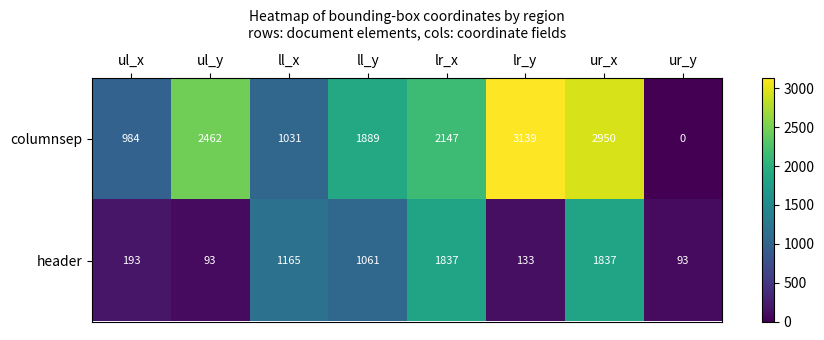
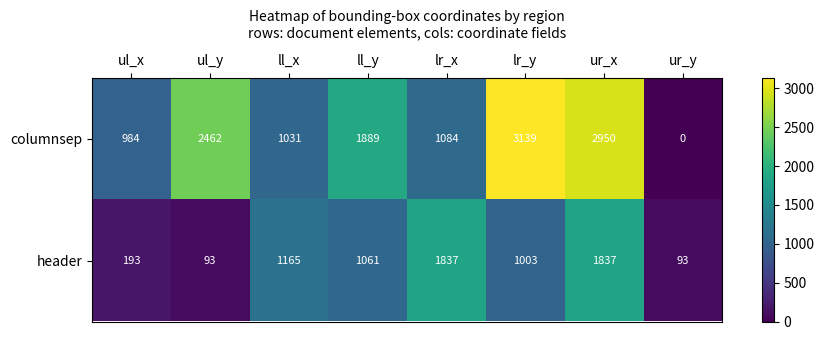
  {
    "columnsep": {
      "ul_x": 984,
      "ul_y": 2462,
      "ll_x": 1031,
      "ll_y": 1889,
-     "lr_x": 2147,
+     "lr_x": 1084,
      "lr_y": 3139,
      "ur_x": 2950,
      "ur_y": 0
    },
    "header": {
      "ul_x": 193,
      "ul_y": 93,
      "ll_x": 1165,
      "ll_y": 1061,
      "lr_x": 1837,
-     "lr_y": 133,
+     "lr_y": 1003,
      "ur_x": 1837,
      "ur_y": 93
    }
  }
